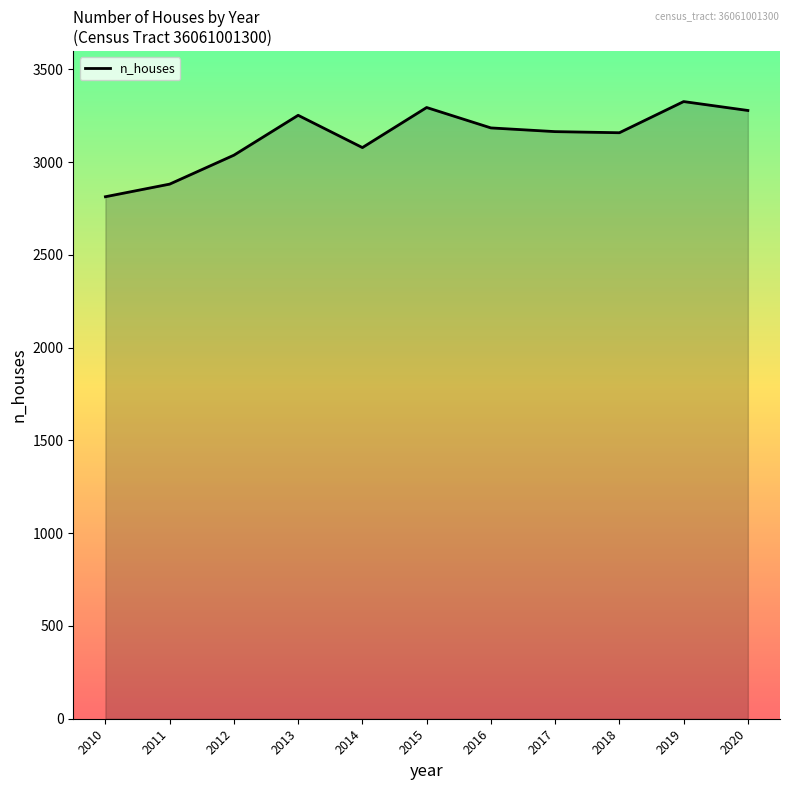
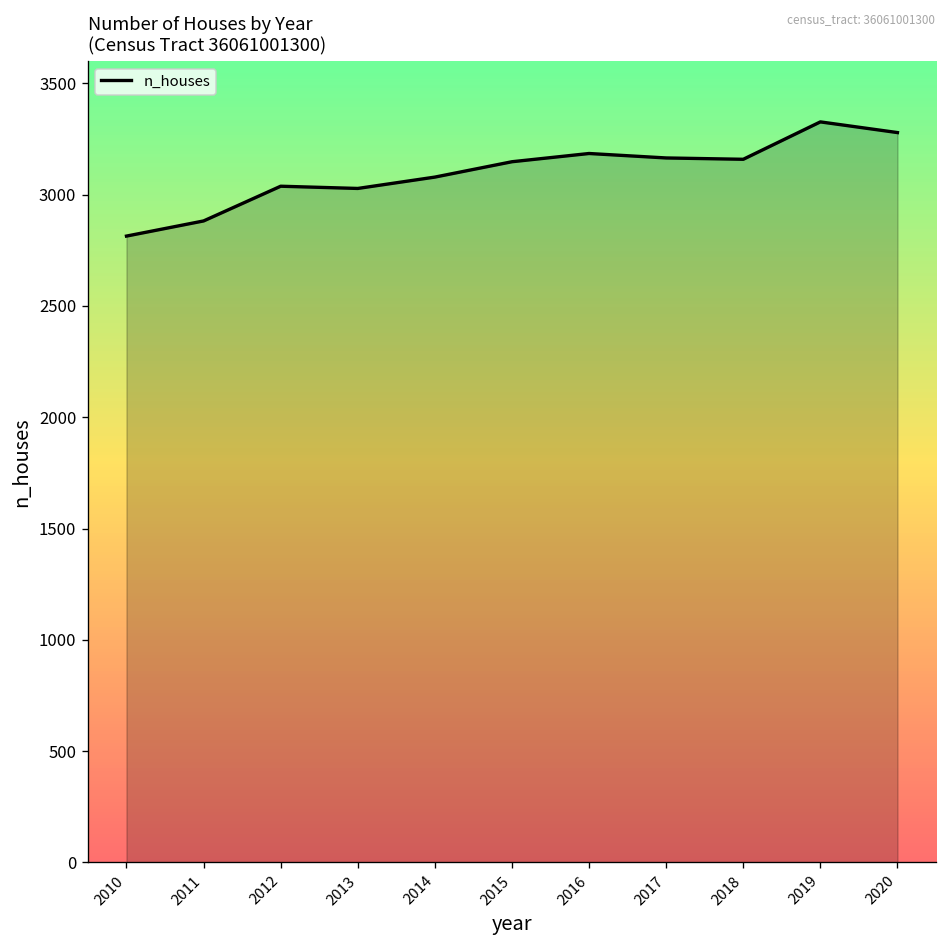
  {
    "2010": 2810,
    "2011": 2880,
    "2012": 3040,
-   "2013": 3250,
+   "2013": 3030,
    "2014": 3080,
-   "2015": 3300,
+   "2015": 3150,
    "2016": 3190,
    "2017": 3170,
    "2018": 3160,
    "2019": 3330,
    "2020": 3280
  }
